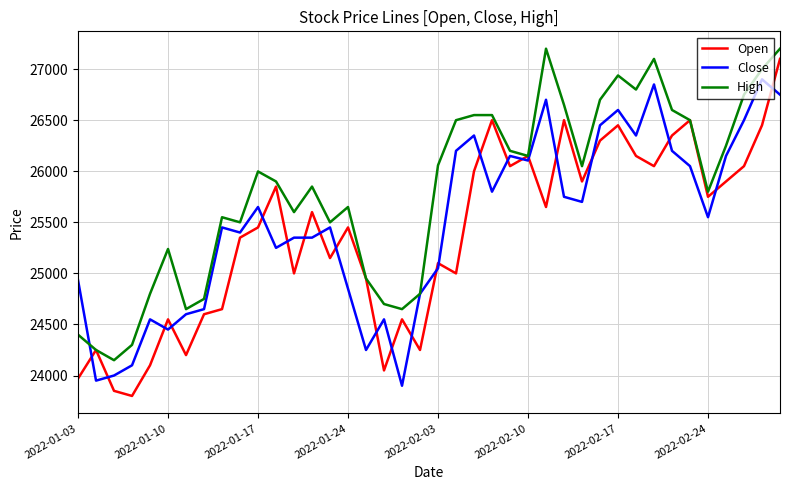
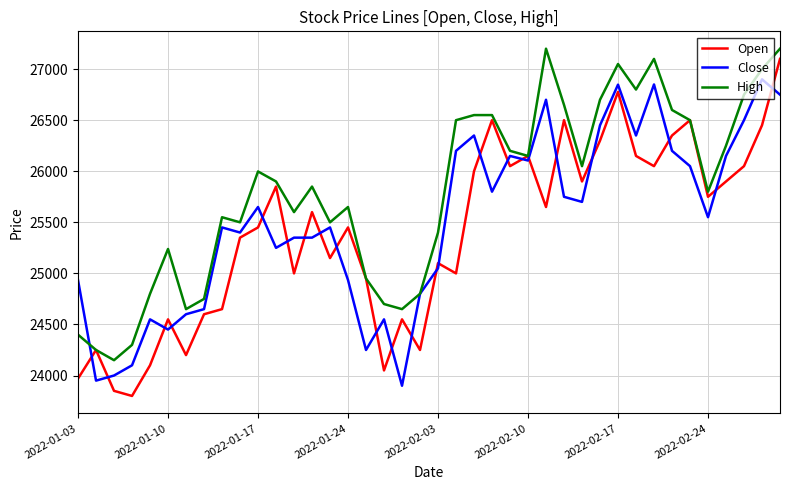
  {
    "Open": {
      "2022-01-03": 23970,
      "2022-01-10": 24550,
      "2022-01-17": 25450,
      "2022-01-24": 25450,
      "2022-02-03": 25100,
-     "2022-02-17": 26450,
+     "2022-02-17": 26780,
      "2022-02-24": 25750
    },
    "Close": {
      "2022-01-03": 24930,
      "2022-01-10": 24450,
      "2022-01-17": 25650,
-     "2022-01-24": 24850,
+     "2022-01-24": 24940,
      "2022-02-03": 25050,
      "2022-02-10": 26110,
-     "2022-02-17": 26600,
+     "2022-02-17": 26850,
      "2022-02-24": 25550
    },
    "High": {
      "2022-01-03": 24400,
      "2022-01-10": 25240,
      "2022-01-17": 26000,
      "2022-01-24": 25650,
-     "2022-02-03": 26060,
-     "2022-02-17": 26940,
+     "2022-02-03": 25400,
+     "2022-02-17": 27050,
      "2022-02-24": 25800
    }
  }
